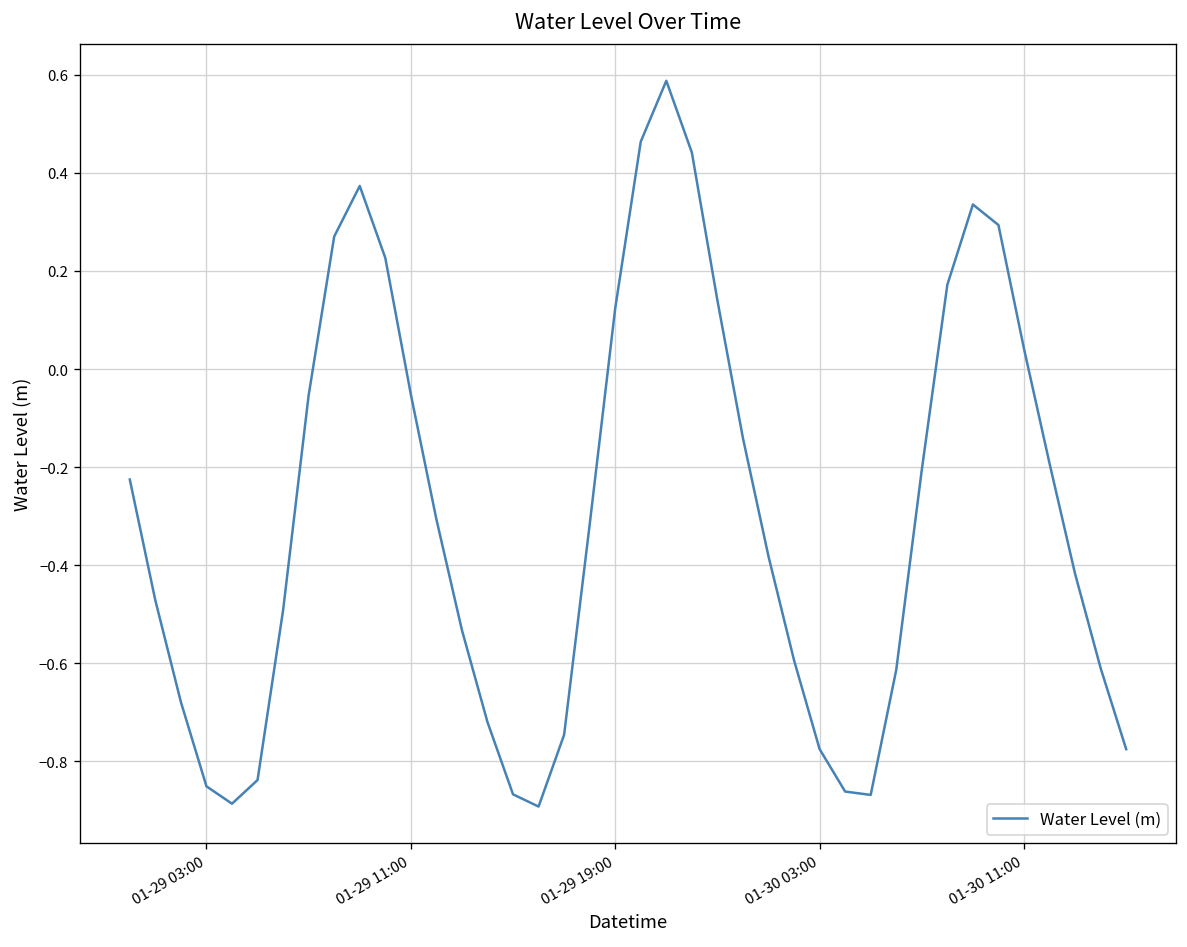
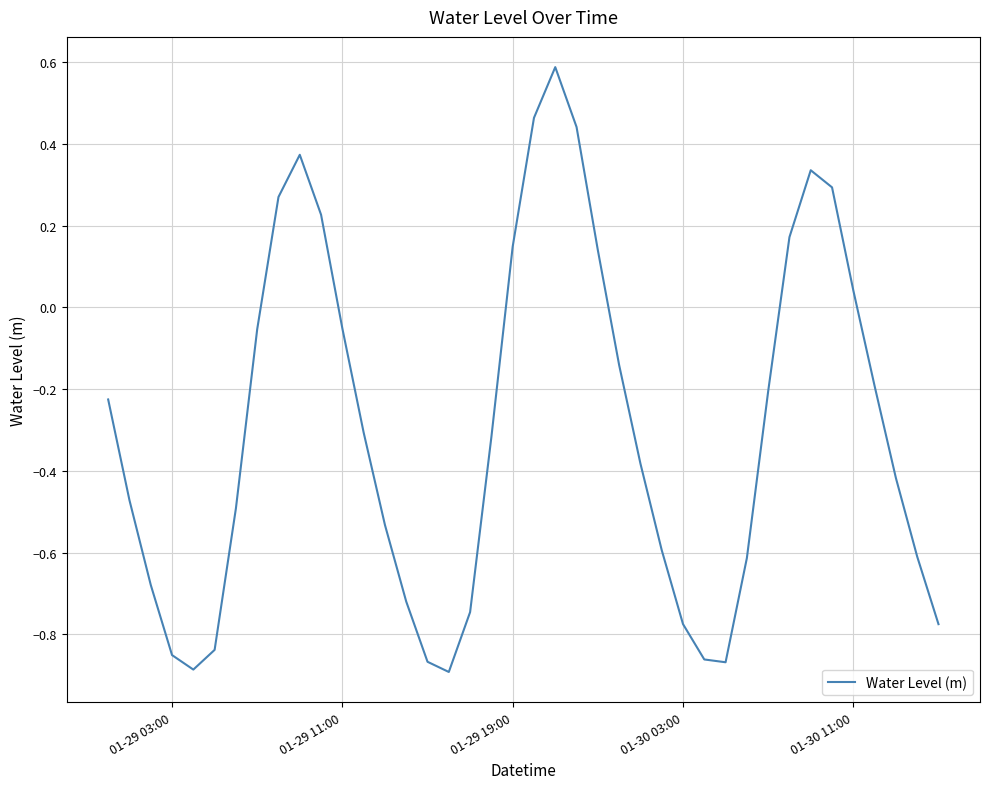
  {
    "01-29 03:00": -0.85,
    "01-29 11:00": -0.05,
-   "01-29 19:00": 0.12,
+   "01-29 19:00": 0.15,
    "01-30 03:00": -0.78,
    "01-30 11:00": 0.04
  }
